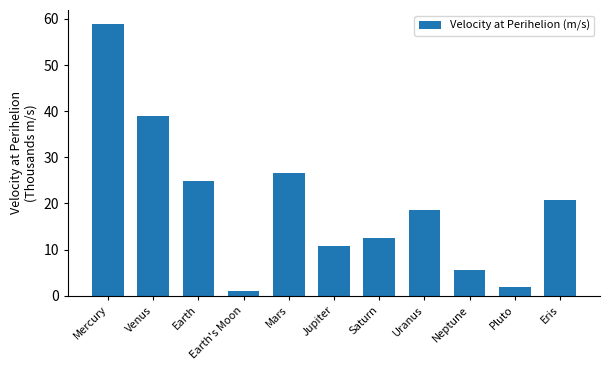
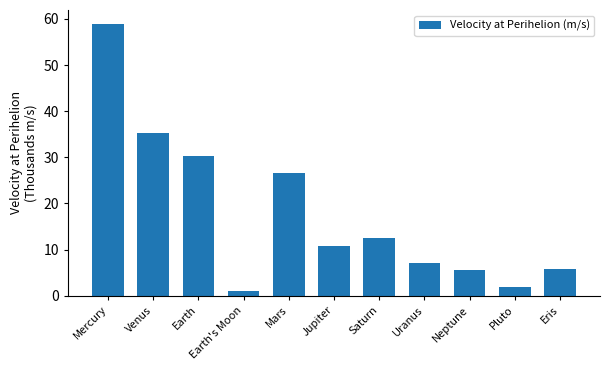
  {
    "Mercury": 59,
-   "Venus": 39,
-   "Earth": 25,
+   "Venus": 35,
+   "Earth": 30,
    "Earth's Moon": 1,
    "Mars": 27,
    "Jupiter": 11,
    "Saturn": 13,
-   "Uranus": 19,
+   "Uranus": 7,
    "Neptune": 5,
    "Pluto": 2,
-   "Eris": 21
+   "Eris": 6
  }
